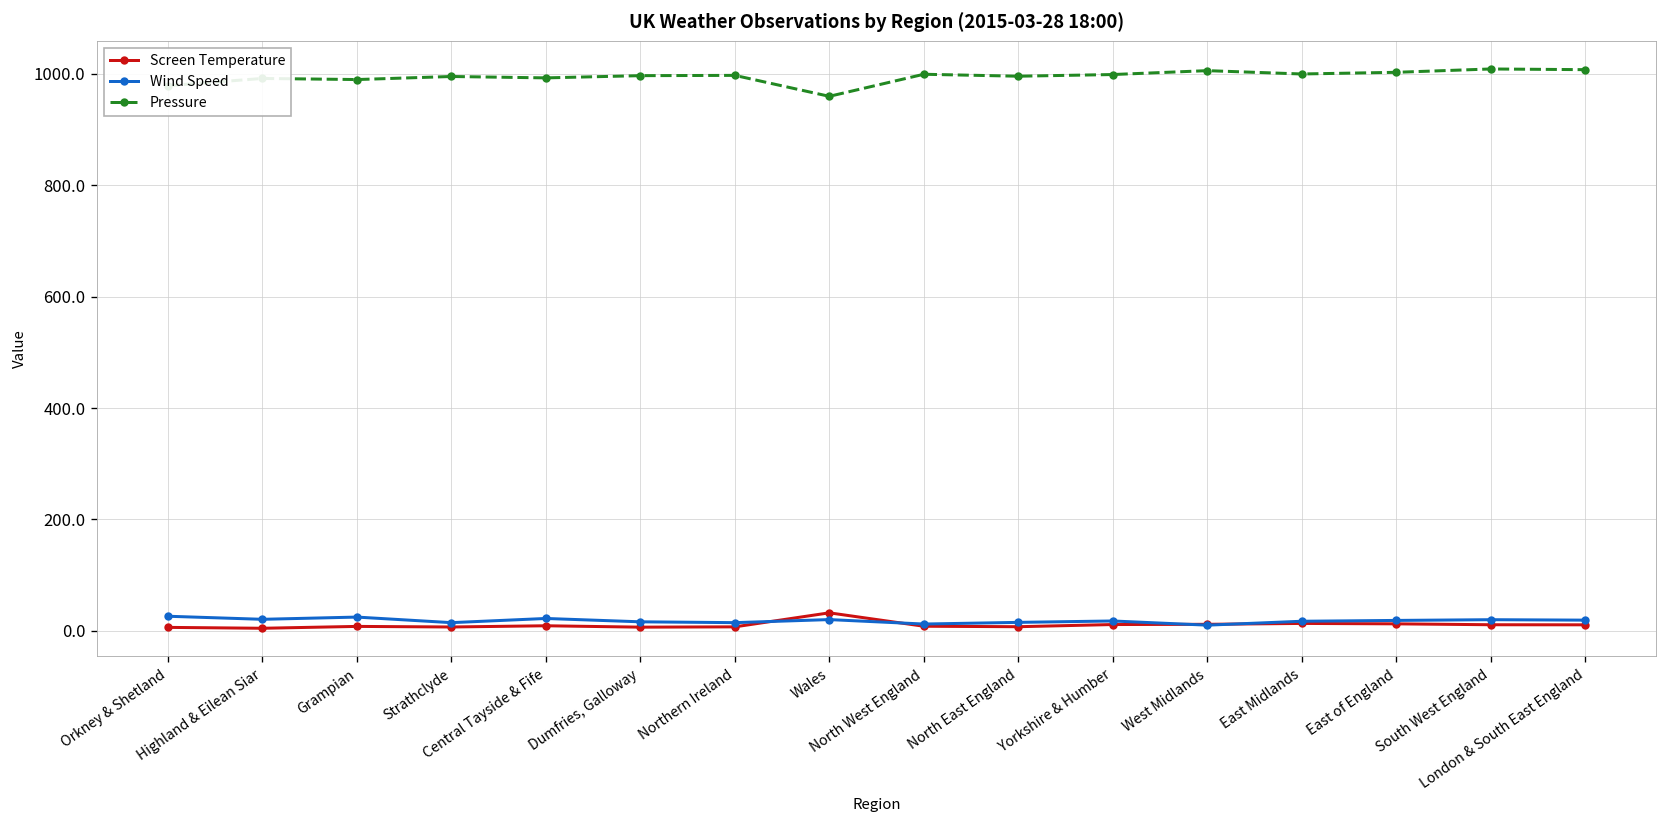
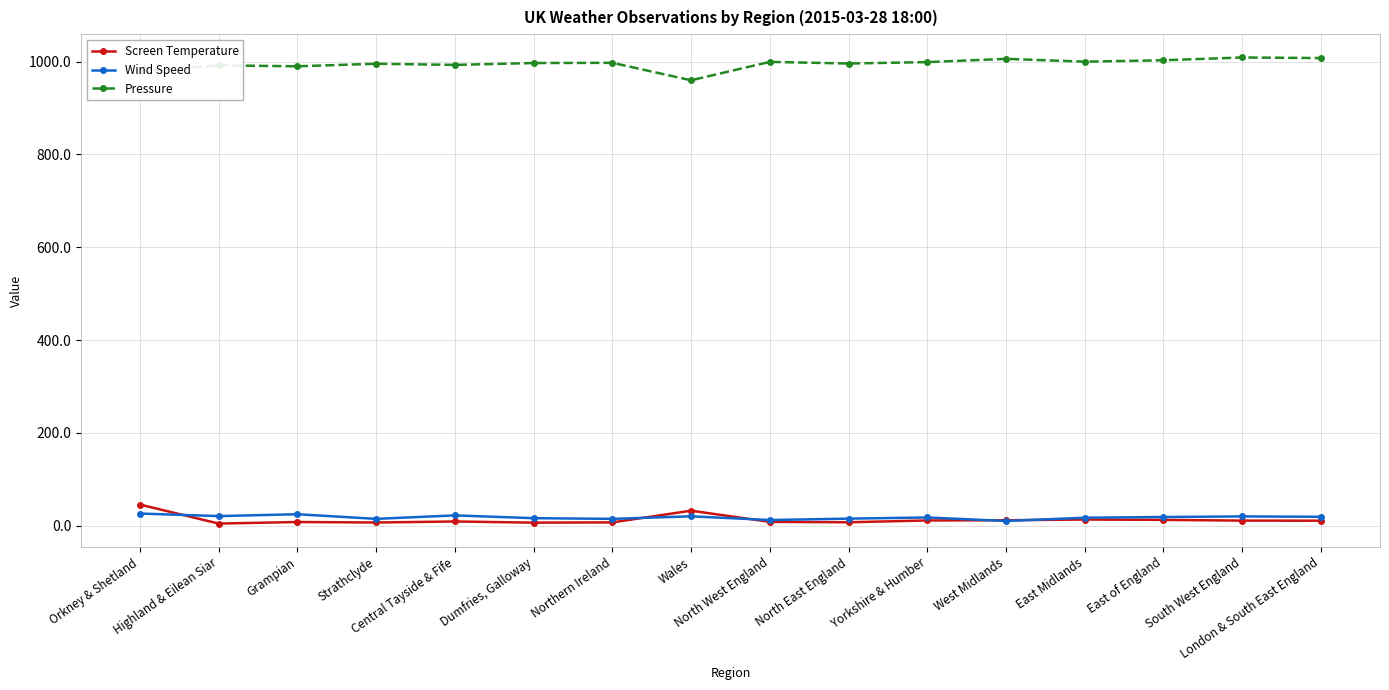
  {
    "Screen Temperature": {
-     "Orkney & Shetland": 10,
+     "Orkney & Shetland": 50,
      "Highland & Eilean Siar": 0,
      "Grampian": 10,
      "Strathclyde": 10,
      "Central Tayside & Fife": 10,
      "Dumfries, Galloway": 10,
      "Northern Ireland": 10,
      "Wales": 30,
      "North East England": 10,
      "Yorkshire & Humber": 10,
      "East of England": 10,
      "South West England": 10,
      "London & South East England": 10
    },
    "Wind Speed": {
      "Orkney & Shetland": 30,
      "Highland & Eilean Siar": 20,
      "Grampian": 20,
      "Strathclyde": 10,
      "Central Tayside & Fife": 20,
      "Dumfries, Galloway": 20,
      "Northern Ireland": 10,
      "Wales": 20,
      "North East England": 20,
      "Yorkshire & Humber": 20,
      "East of England": 20,
      "South West England": 20,
      "London & South East England": 20
    },
    "Pressure": {
      "Grampian": 990,
      "Strathclyde": 1000,
      "Central Tayside & Fife": 990,
      "Dumfries, Galloway": 1000,
      "Northern Ireland": 1000,
      "Wales": 960,
      "North West England": 1000,
      "North East England": 1000,
      "Yorkshire & Humber": 1000,
      "West Midlands": 1010,
      "East Midlands": 1000,
      "East of England": 1000,
      "South West England": 1010,
      "London & South East England": 1010
    }
  }
